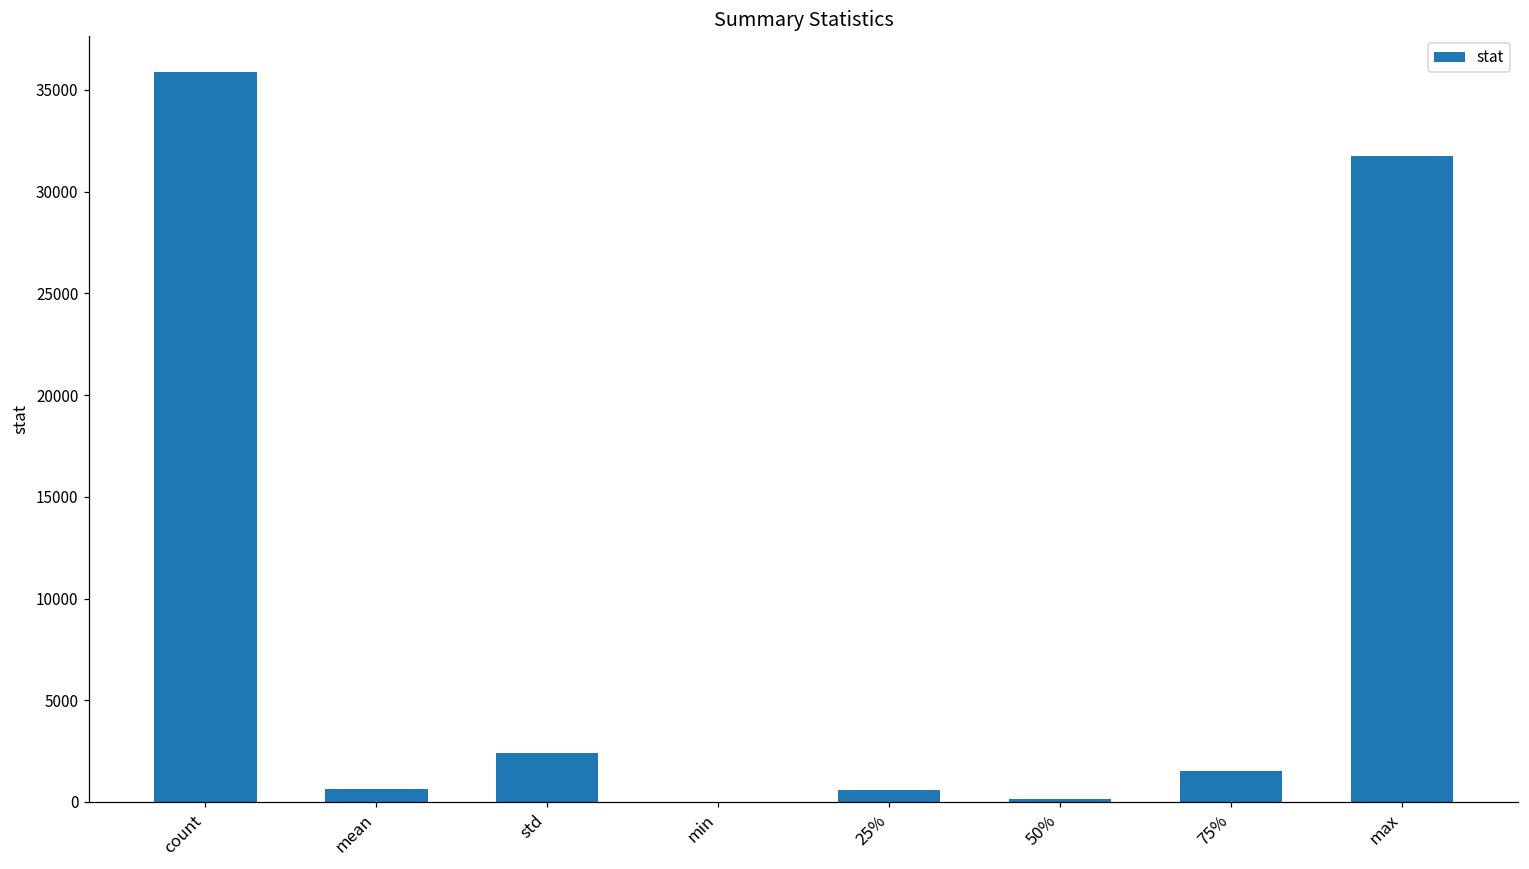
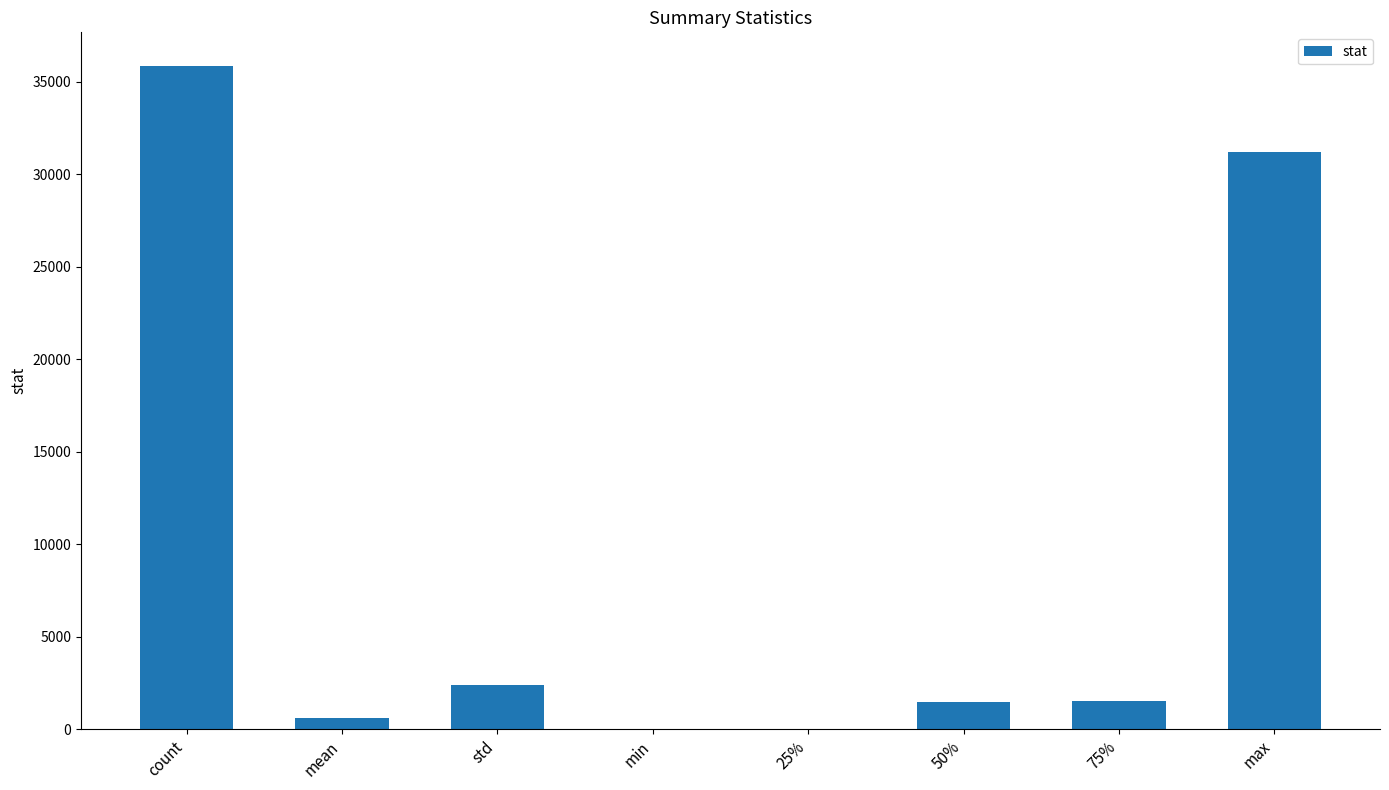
  {
    "count": 35900,
    "mean": 600,
    "std": 2400,
-   "25%": 600,
-   "50%": 200,
+   "25%": 0,
+   "50%": 1500,
    "75%": 1500,
-   "max": 31700
+   "max": 31200
  }
